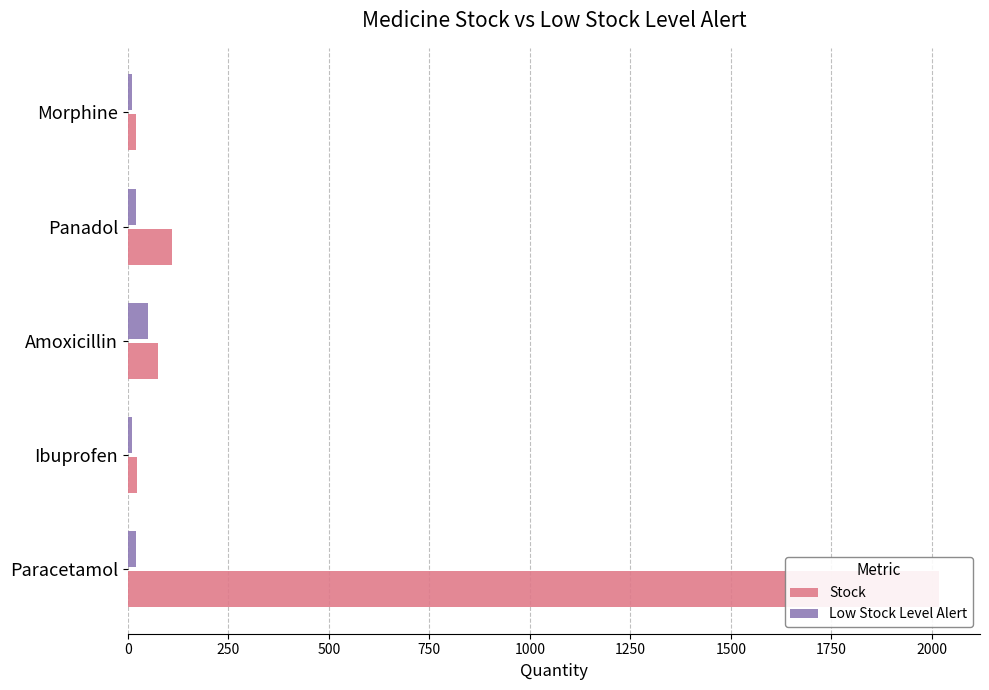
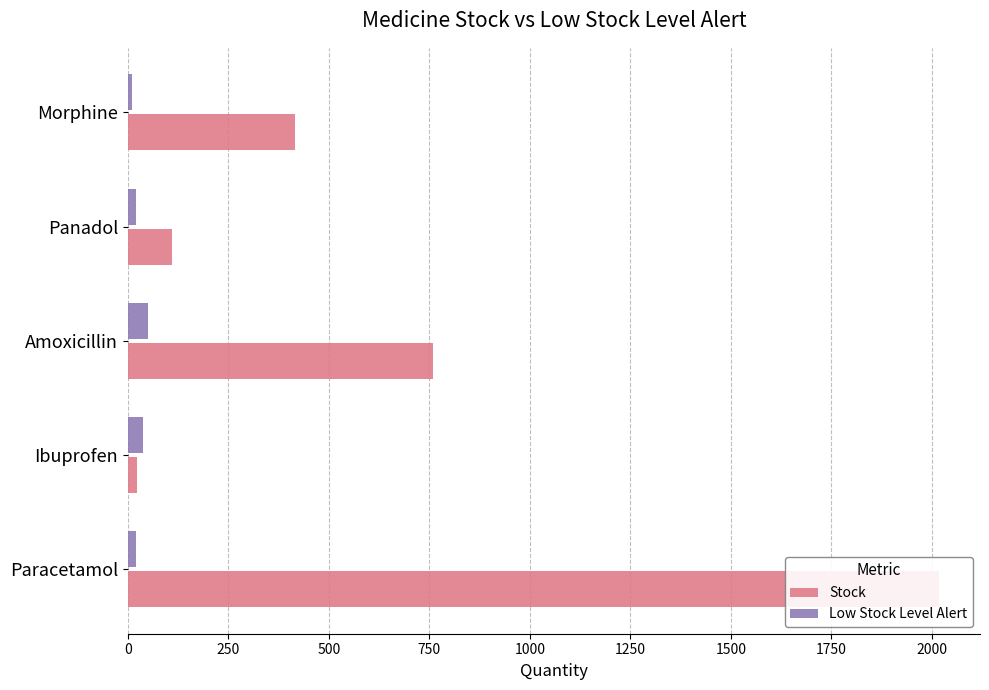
  {
    "Stock": {
-     "Morphine": 20,
+     "Morphine": 420,
      "Panadol": 110,
-     "Amoxicillin": 80,
+     "Amoxicillin": 760,
      "Ibuprofen": 20
    },
    "Low Stock Level Alert": {
      "Morphine": 10,
      "Panadol": 20,
      "Amoxicillin": 50,
-     "Ibuprofen": 10,
+     "Ibuprofen": 40,
      "Paracetamol": 20
    }
  }
